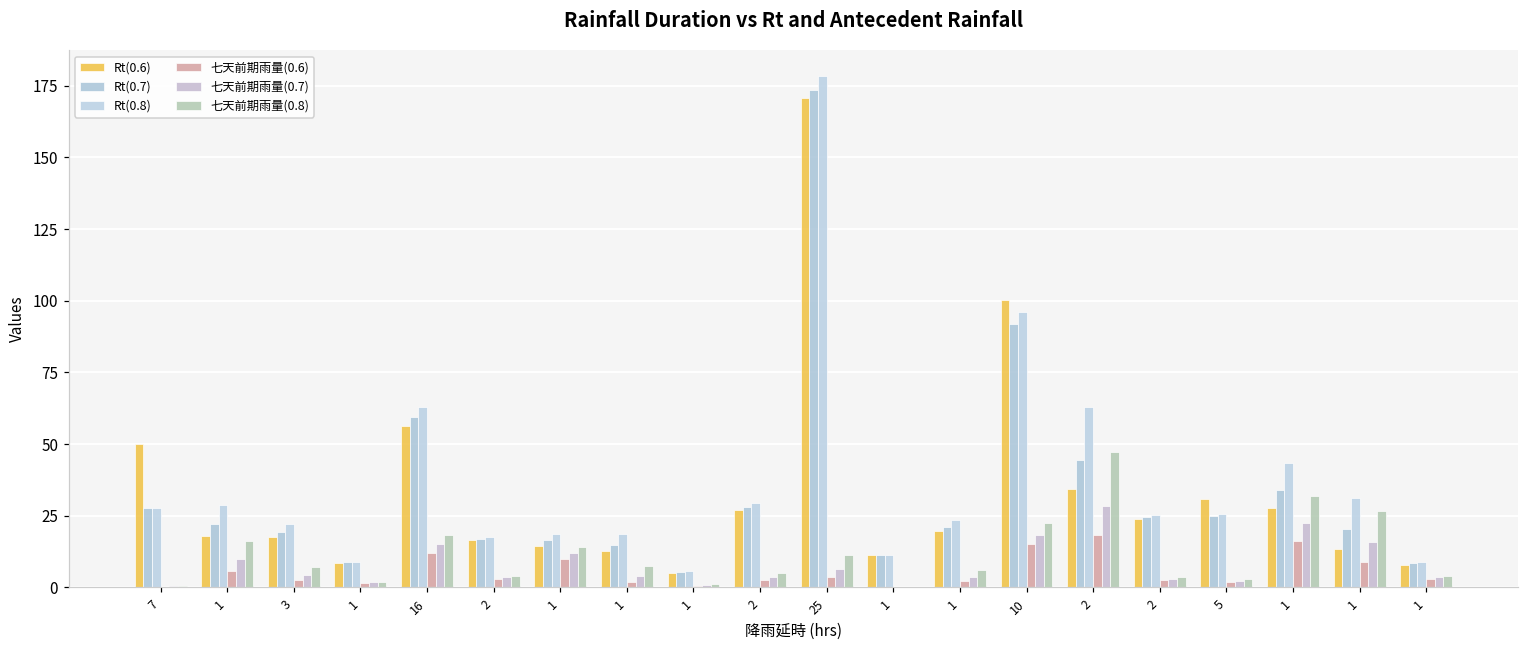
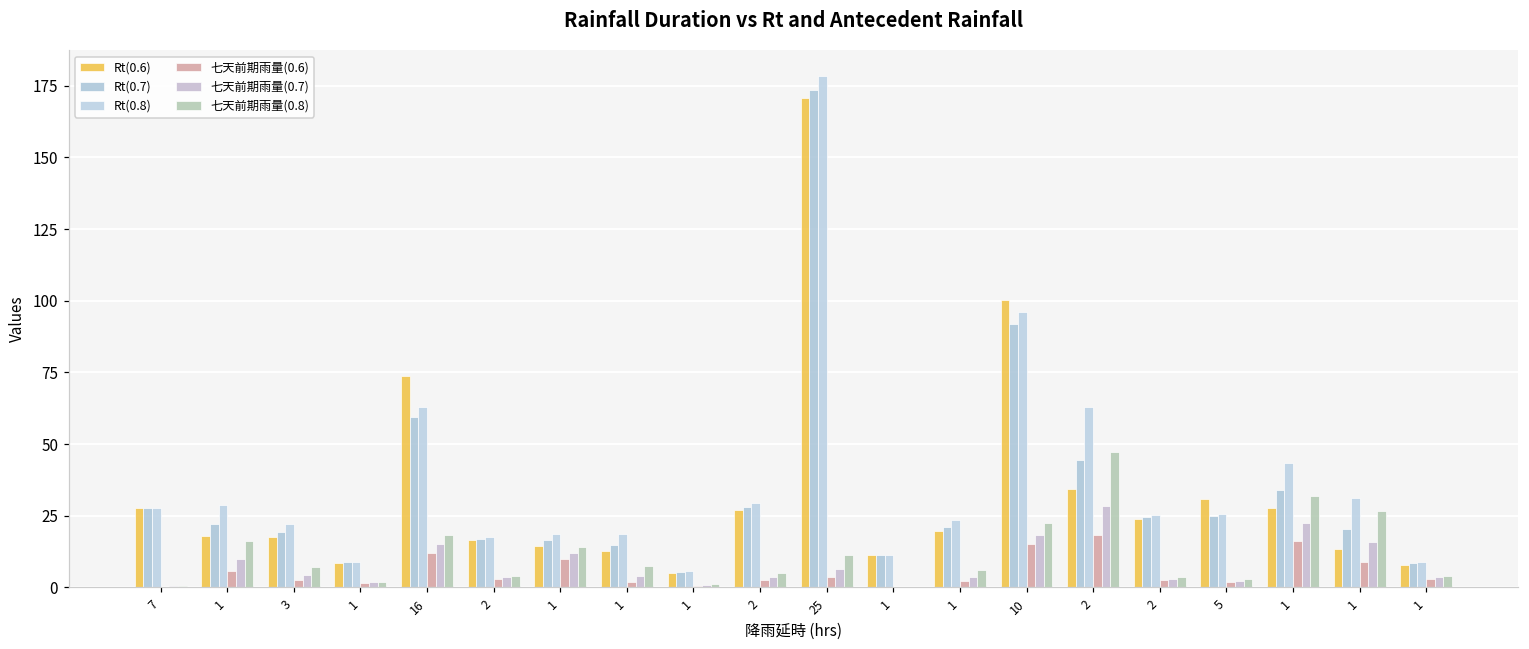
  {
    "Rt(0.6)": {
-     "7": 50,
+     "7": 28,
      "3": 18,
-     "16": 57,
+     "16": 74,
      "25": 171,
      "10": 100,
      "5": 31
    }
  }
